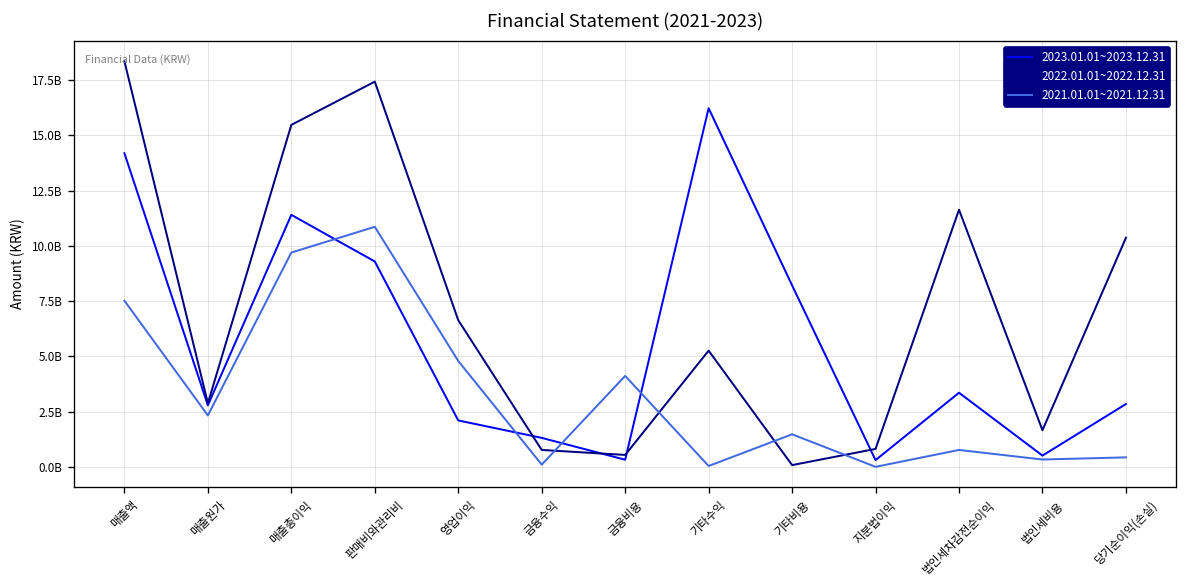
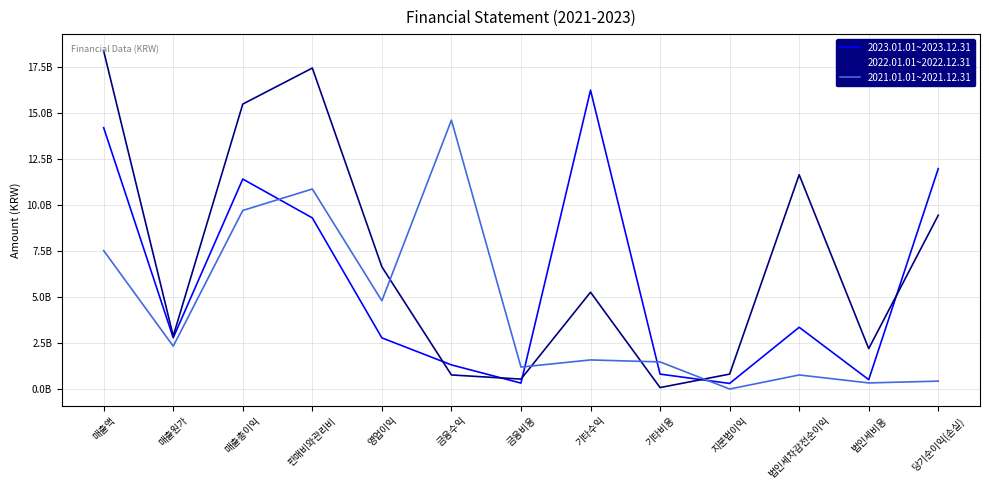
  {
    "2023.01.01~2023.12.31": {
      "매출액": 14200000000,
      "매출총이익": 11400000000,
      "판매비와관리비": 9300000000,
-     "영업이익": 2100000000,
+     "영업이익": 2800000000,
      "금융수익": 1300000000,
      "금융비용": 300000000,
      "기타수익": 16200000000,
-     "기타비용": 8200000000,
+     "기타비용": 800000000,
      "지분법이익": 300000000,
      "법인세차감전순이익": 3400000000,
      "법인세비용": 500000000,
-     "당기순이익(손실)": 2800000000
+     "당기순이익(손실)": 12000000000
    },
    "2022.01.01~2022.12.31": {
      "매출액": 18400000000,
      "매출총이익": 15500000000,
      "판매비와관리비": 17400000000,
      "영업이익": 6600000000,
      "금융수익": 800000000,
      "금융비용": 500000000,
      "기타수익": 5300000000,
      "기타비용": 100000000,
      "지분법이익": 800000000,
      "법인세차감전순이익": 11600000000,
-     "법인세비용": 1700000000,
-     "당기순이익(손실)": 10400000000
+     "법인세비용": 2200000000,
+     "당기순이익(손실)": 9400000000
    },
    "2021.01.01~2021.12.31": {
      "매출액": 7500000000,
      "매출원가": 2300000000,
      "매출총이익": 9700000000,
      "판매비와관리비": 10900000000,
      "영업이익": 4800000000,
-     "금융수익": 100000000,
-     "금융비용": 4100000000,
-     "기타수익": 0,
+     "금융수익": 14600000000,
+     "금융비용": 1200000000,
+     "기타수익": 1600000000,
      "기타비용": 1500000000,
      "지분법이익": 0,
      "법인세차감전순이익": 800000000,
      "법인세비용": 300000000,
      "당기순이익(손실)": 400000000
    }
  }
